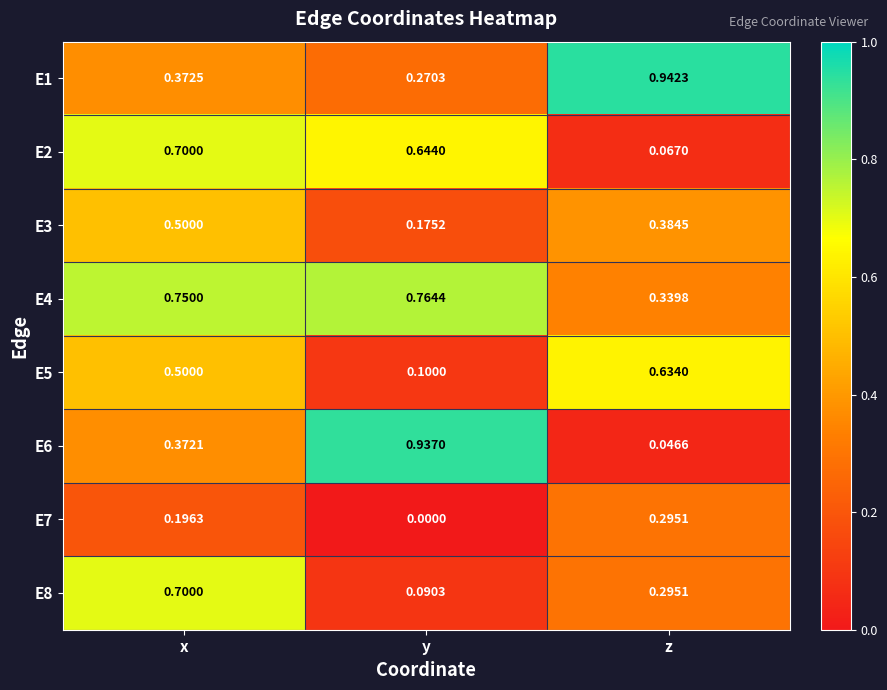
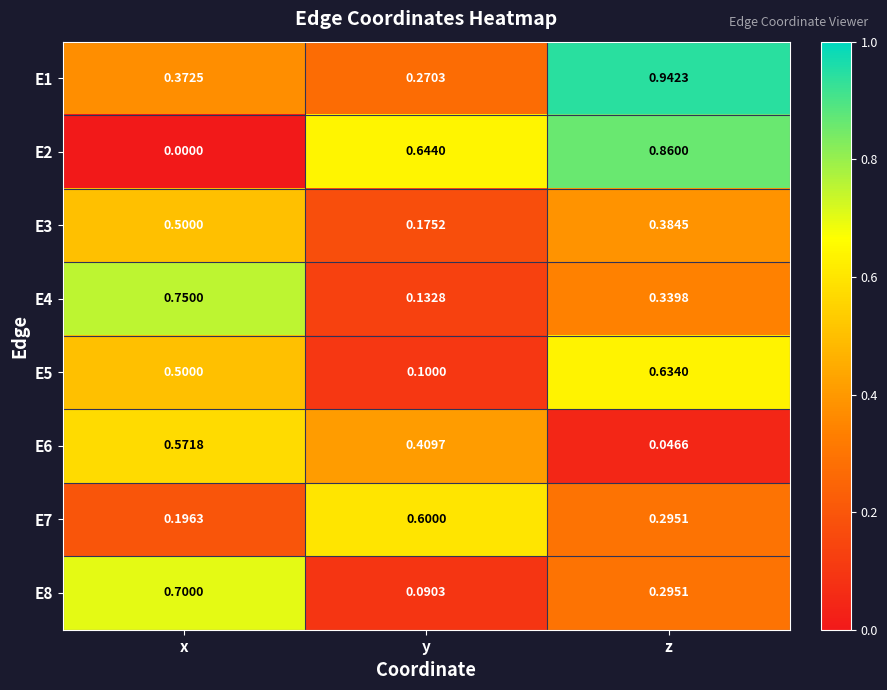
  {
    "E1": {
      "x": 0.3725,
      "y": 0.2703,
      "z": 0.9423
    },
    "E2": {
-     "x": 0.7000,
+     "x": 0.0000,
      "y": 0.6440,
-     "z": 0.0670
+     "z": 0.8600
    },
    "E3": {
      "x": 0.5000,
      "y": 0.1752,
      "z": 0.3845
    },
    "E4": {
      "x": 0.7500,
-     "y": 0.7644,
+     "y": 0.1328,
      "z": 0.3398
    },
    "E5": {
      "x": 0.5000,
      "y": 0.1000,
      "z": 0.6340
    },
    "E6": {
-     "x": 0.3721,
-     "y": 0.9370,
+     "x": 0.5718,
+     "y": 0.4097,
      "z": 0.0466
    },
    "E7": {
      "x": 0.1963,
-     "y": 0.0000,
+     "y": 0.6000,
      "z": 0.2951
    },
    "E8": {
      "x": 0.7000,
      "y": 0.0903,
      "z": 0.2951
    }
  }
